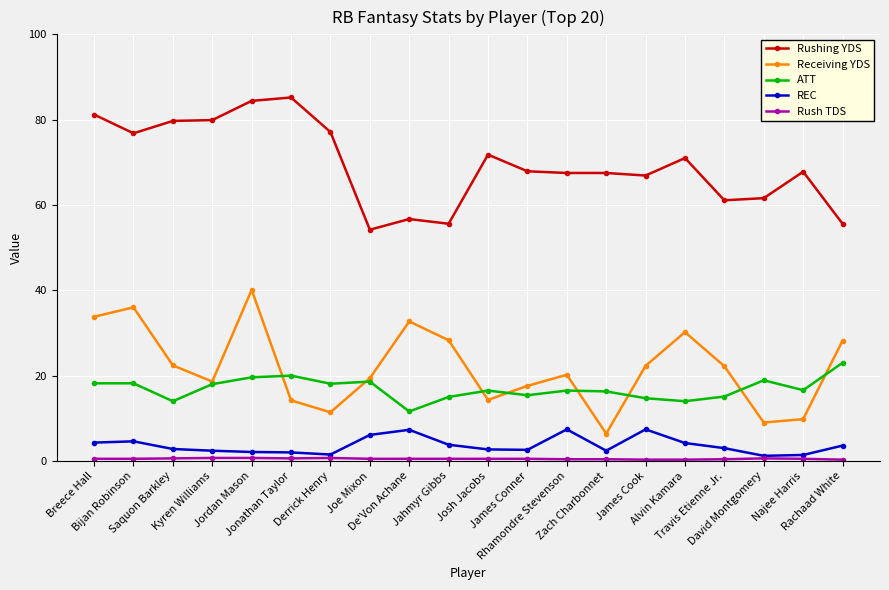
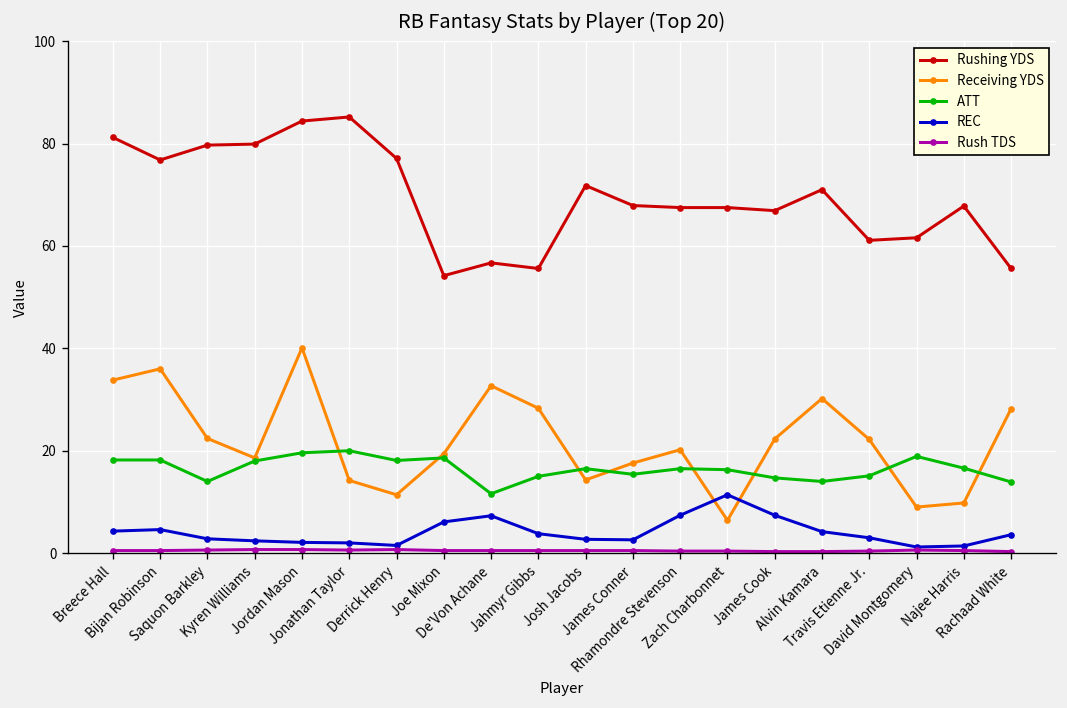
  {
    "Rushing YDS": {
      "Breece Hall": 81,
      "Bijan Robinson": 77,
      "Saquon Barkley": 80,
      "Kyren Williams": 80,
      "Jordan Mason": 84,
      "Jonathan Taylor": 85,
      "Derrick Henry": 77,
      "Joe Mixon": 54,
      "De'Von Achane": 57,
      "Jahmyr Gibbs": 56,
      "Josh Jacobs": 72,
      "James Conner": 68,
      "Rhamondre Stevenson": 68,
      "Zach Charbonnet": 68,
      "James Cook": 67,
      "Alvin Kamara": 71,
      "Travis Etienne Jr.": 61,
      "David Montgomery": 62,
      "Najee Harris": 68,
      "Rachaad White": 56
    },
    "Receiving YDS": {
      "Breece Hall": 34,
      "Bijan Robinson": 36,
      "Saquon Barkley": 22,
      "Kyren Williams": 19,
      "Jordan Mason": 40,
      "Jonathan Taylor": 14,
      "Derrick Henry": 11,
      "Joe Mixon": 19,
      "De'Von Achane": 33,
      "Jahmyr Gibbs": 28,
      "Josh Jacobs": 14,
      "James Conner": 18,
      "Rhamondre Stevenson": 20,
      "Zach Charbonnet": 6,
      "James Cook": 22,
      "Alvin Kamara": 30,
      "Travis Etienne Jr.": 22,
      "David Montgomery": 9,
      "Najee Harris": 10,
      "Rachaad White": 28
    },
    "ATT": {
      "Breece Hall": 18,
      "Bijan Robinson": 18,
      "Saquon Barkley": 14,
      "Kyren Williams": 18,
      "Jordan Mason": 20,
      "Jonathan Taylor": 20,
      "Derrick Henry": 18,
      "Joe Mixon": 19,
      "De'Von Achane": 12,
      "Jahmyr Gibbs": 15,
      "Josh Jacobs": 17,
      "James Conner": 15,
      "Rhamondre Stevenson": 17,
      "Zach Charbonnet": 16,
      "James Cook": 15,
      "Alvin Kamara": 14,
      "Travis Etienne Jr.": 15,
      "David Montgomery": 19,
      "Najee Harris": 17,
-     "Rachaad White": 23
+     "Rachaad White": 14
    },
    "REC": {
      "Breece Hall": 4,
      "Bijan Robinson": 5,
      "Saquon Barkley": 3,
      "Kyren Williams": 2,
      "Jordan Mason": 2,
      "Jonathan Taylor": 2,
      "Derrick Henry": 2,
      "Joe Mixon": 6,
      "De'Von Achane": 7,
      "Jahmyr Gibbs": 4,
      "Josh Jacobs": 3,
      "James Conner": 3,
      "Rhamondre Stevenson": 7,
-     "Zach Charbonnet": 2,
+     "Zach Charbonnet": 11,
      "James Cook": 7,
      "Alvin Kamara": 4,
      "Travis Etienne Jr.": 3,
      "David Montgomery": 1,
      "Najee Harris": 1,
      "Rachaad White": 4
    },
    "Rush TDS": {
      "Breece Hall": 1,
      "Bijan Robinson": 1,
      "Saquon Barkley": 1,
      "Kyren Williams": 1,
      "Jordan Mason": 1,
      "Jonathan Taylor": 1,
      "Derrick Henry": 1,
      "Joe Mixon": 1,
      "De'Von Achane": 1,
      "Jahmyr Gibbs": 1,
      "Josh Jacobs": 1,
      "James Conner": 1,
      "Rhamondre Stevenson": 0,
      "Zach Charbonnet": 0,
      "James Cook": 0,
      "Alvin Kamara": 0,
      "Travis Etienne Jr.": 0,
      "David Montgomery": 1,
      "Najee Harris": 1,
      "Rachaad White": 0
    }
  }
